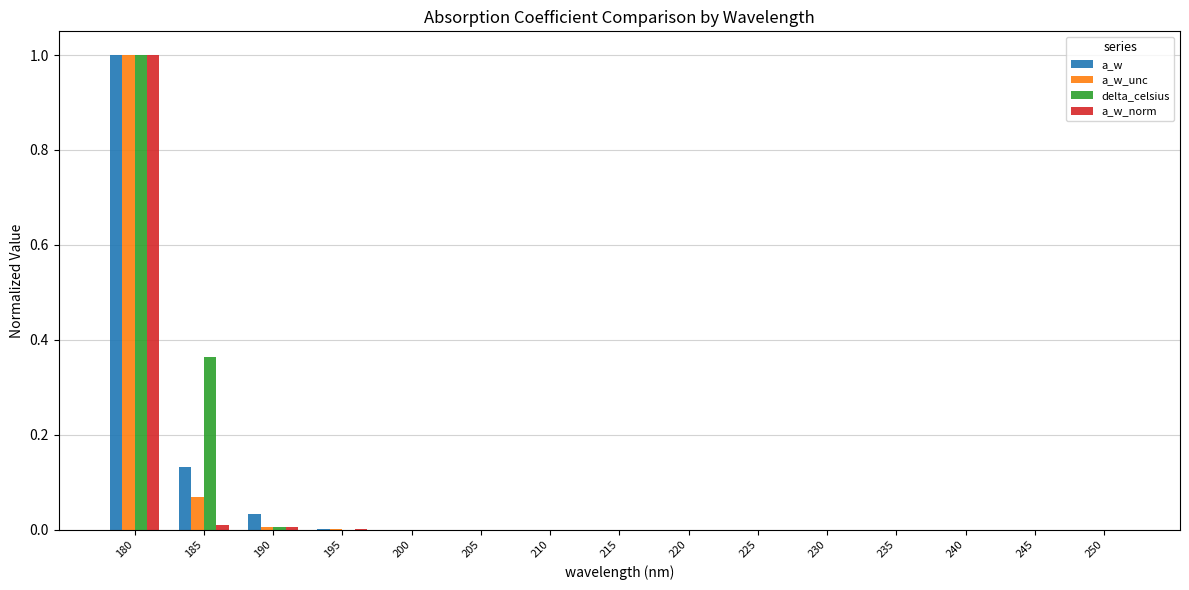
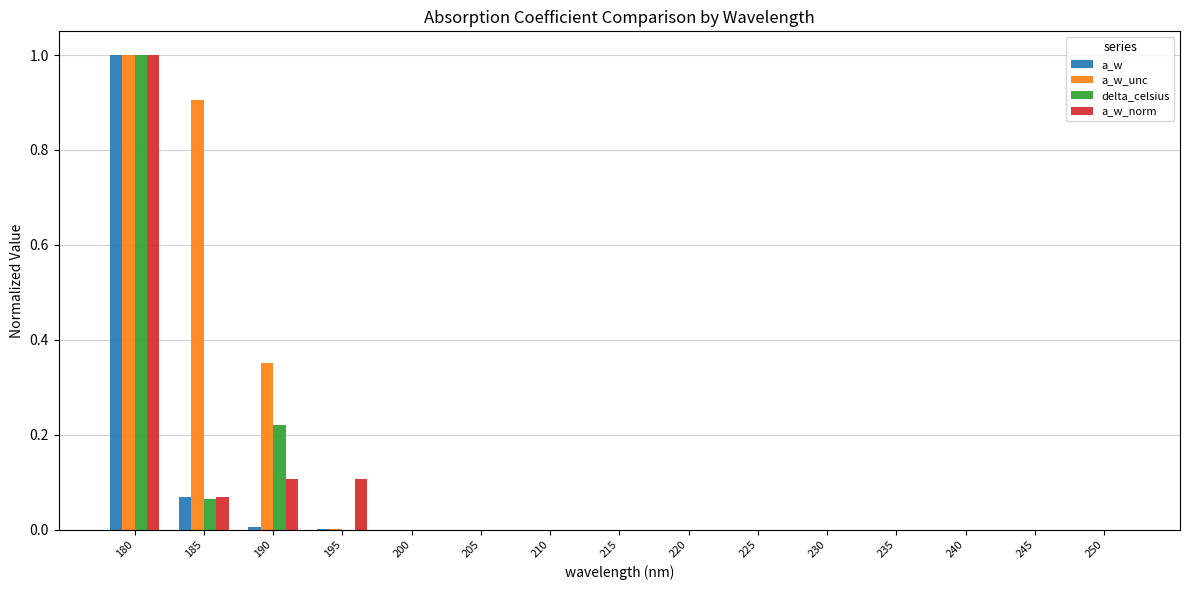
  {
    "a_w": {
      "180": 1.00,
-     "185": 0.13,
-     "190": 0.03
+     "185": 0.07,
+     "190": 0.01
    },
    "a_w_unc": {
      "180": 1.00,
-     "185": 0.07,
-     "190": 0.01
+     "185": 0.91,
+     "190": 0.35
    },
    "delta_celsius": {
      "180": 1.00,
-     "185": 0.36,
-     "190": 0.01
+     "185": 0.07,
+     "190": 0.22
    },
    "a_w_norm": {
      "180": 1.00,
-     "185": 0.01,
-     "190": 0.01,
-     "195": 0.00
+     "185": 0.07,
+     "190": 0.11,
+     "195": 0.11
    }
  }
